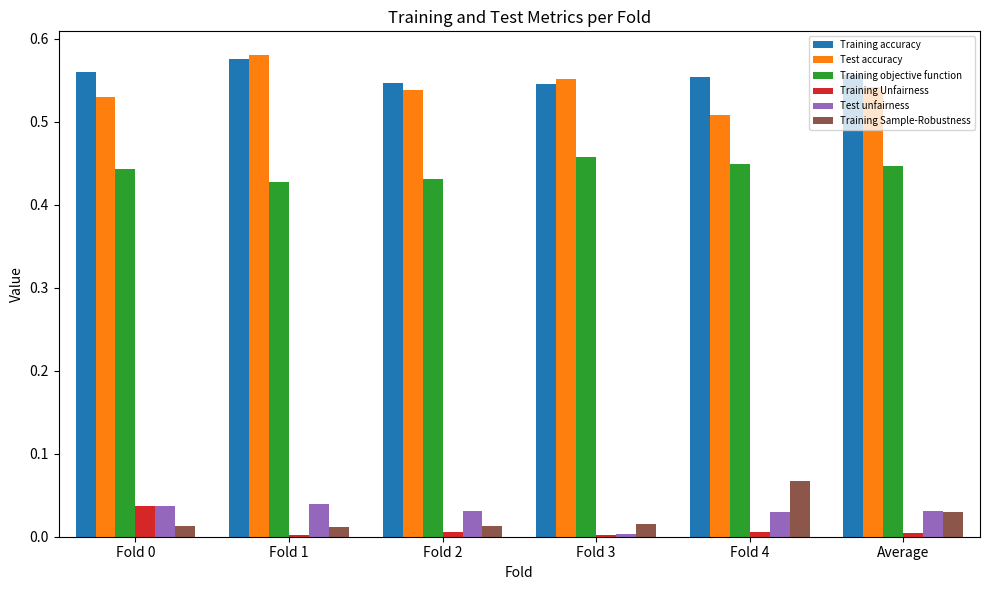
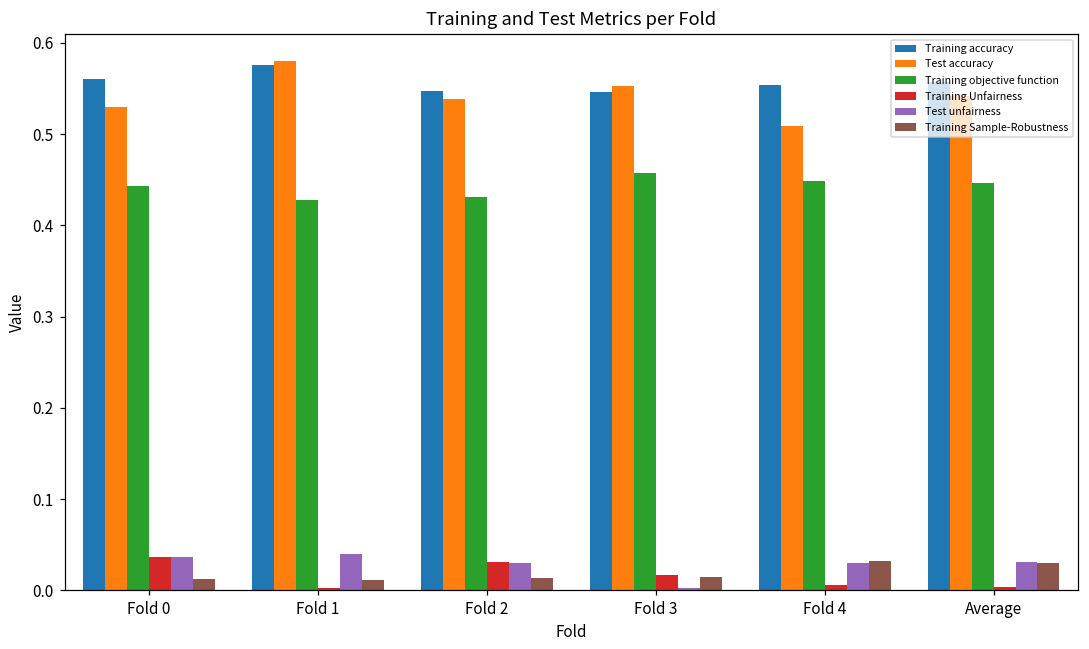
  {
    "Training accuracy": {
      "Fold 0": 0.56,
      "Fold 1": 0.58,
      "Fold 2": 0.55,
      "Fold 3": 0.55,
      "Fold 4": 0.55
    },
    "Test accuracy": {
      "Fold 0": 0.53,
      "Fold 1": 0.58,
      "Fold 2": 0.54,
      "Fold 3": 0.55,
      "Fold 4": 0.51
    },
    "Training objective function": {
      "Fold 0": 0.44,
      "Fold 1": 0.43,
      "Fold 2": 0.43,
      "Fold 3": 0.46,
      "Fold 4": 0.45,
      "Average": 0.45
    },
    "Training Unfairness": {
      "Fold 0": 0.04,
-     "Fold 2": 0.01,
-     "Fold 3": 0.00,
+     "Fold 2": 0.03,
+     "Fold 3": 0.02,
      "Fold 4": 0.01,
      "Average": 0.00
    },
    "Test unfairness": {
      "Fold 0": 0.04,
      "Fold 1": 0.04,
      "Fold 2": 0.03,
      "Fold 4": 0.03,
      "Average": 0.03
    },
    "Training Sample-Robustness": {
      "Fold 0": 0.01,
      "Fold 1": 0.01,
      "Fold 2": 0.01,
      "Fold 3": 0.02,
-     "Fold 4": 0.07,
+     "Fold 4": 0.03,
      "Average": 0.03
    }
  }
